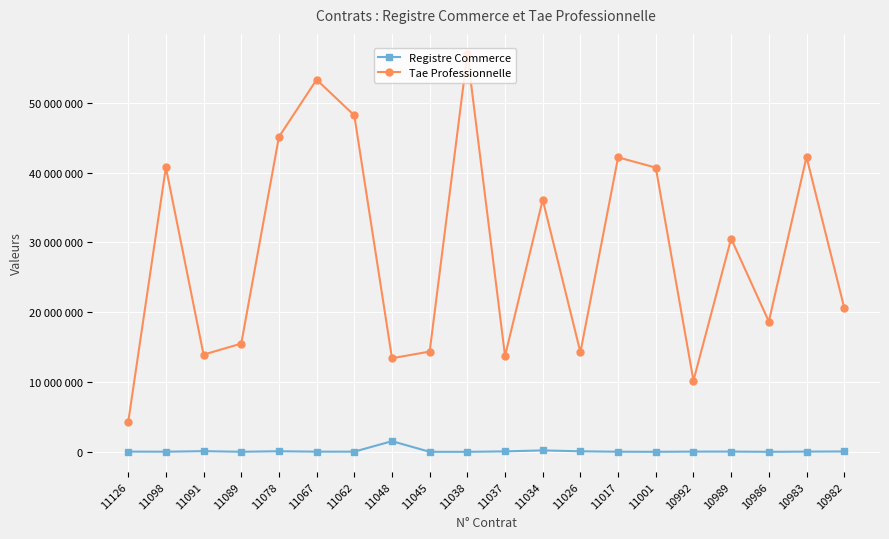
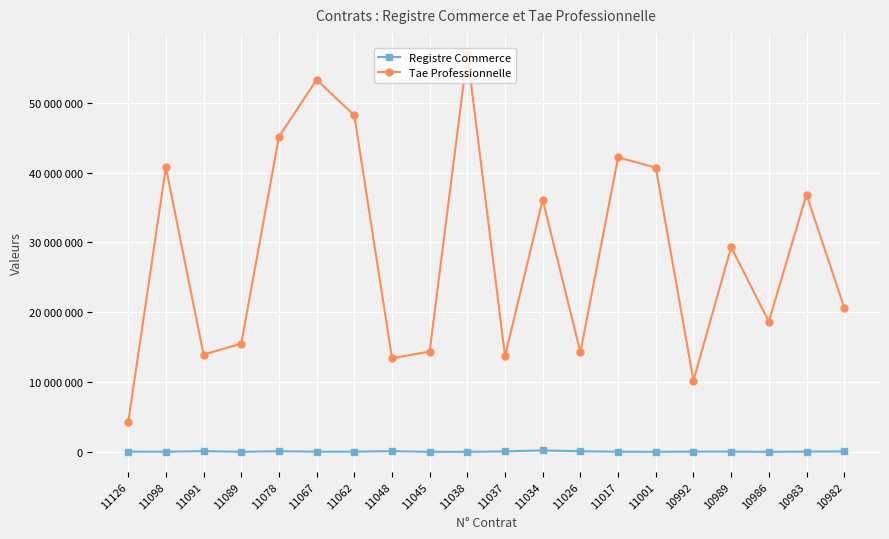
  {
    "Registre Commerce": {
      "11126": 0,
      "11098": 0,
      "11091": 0,
      "11089": 0,
      "11078": 0,
      "11067": 0,
      "11062": 0,
-     "11048": 2000000,
+     "11048": 0,
      "11045": 0,
      "11038": 0,
      "11037": 0,
      "11034": 0,
      "11026": 0,
      "11017": 0,
      "11001": 0,
      "10992": 0,
      "10989": 0,
      "10986": 0,
      "10983": 0,
      "10982": 0
    },
    "Tae Professionnelle": {
      "11126": 4000000,
      "11098": 41000000,
      "11091": 14000000,
      "11089": 16000000,
      "11078": 45000000,
      "11067": 53000000,
      "11062": 48000000,
      "11048": 13000000,
      "11045": 14000000,
      "11037": 14000000,
      "11034": 36000000,
      "11026": 14000000,
      "11017": 42000000,
      "11001": 41000000,
      "10992": 10000000,
-     "10989": 31000000,
+     "10989": 29000000,
      "10986": 19000000,
-     "10983": 42000000,
+     "10983": 37000000,
      "10982": 21000000
    }
  }
